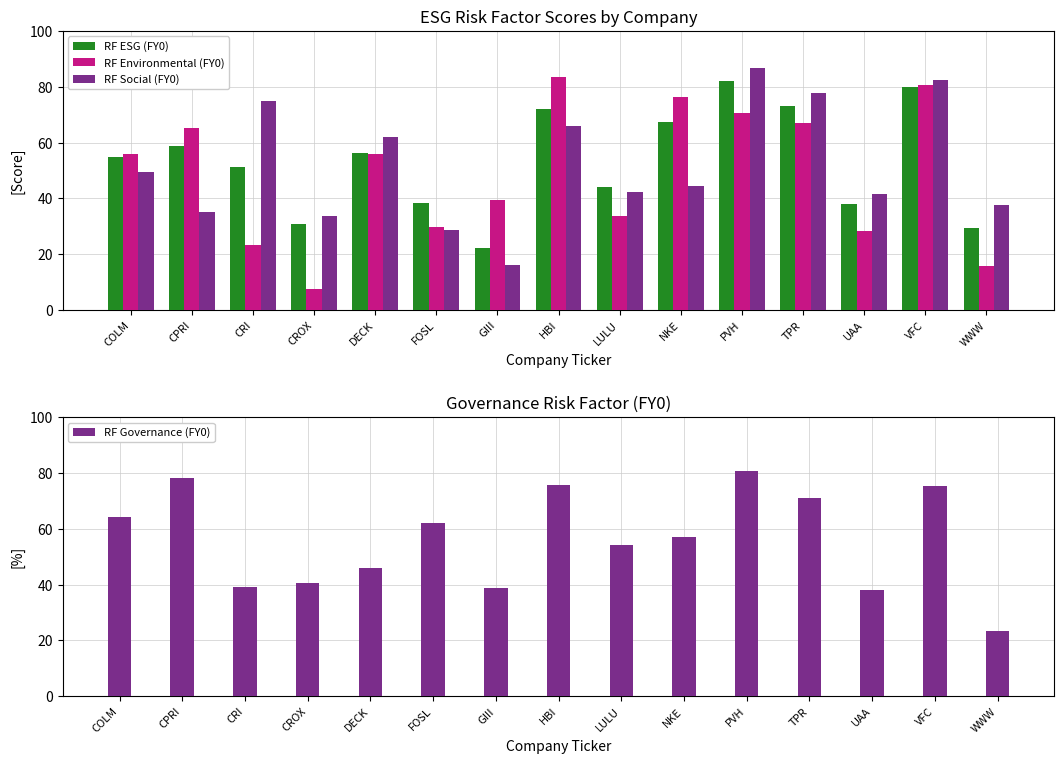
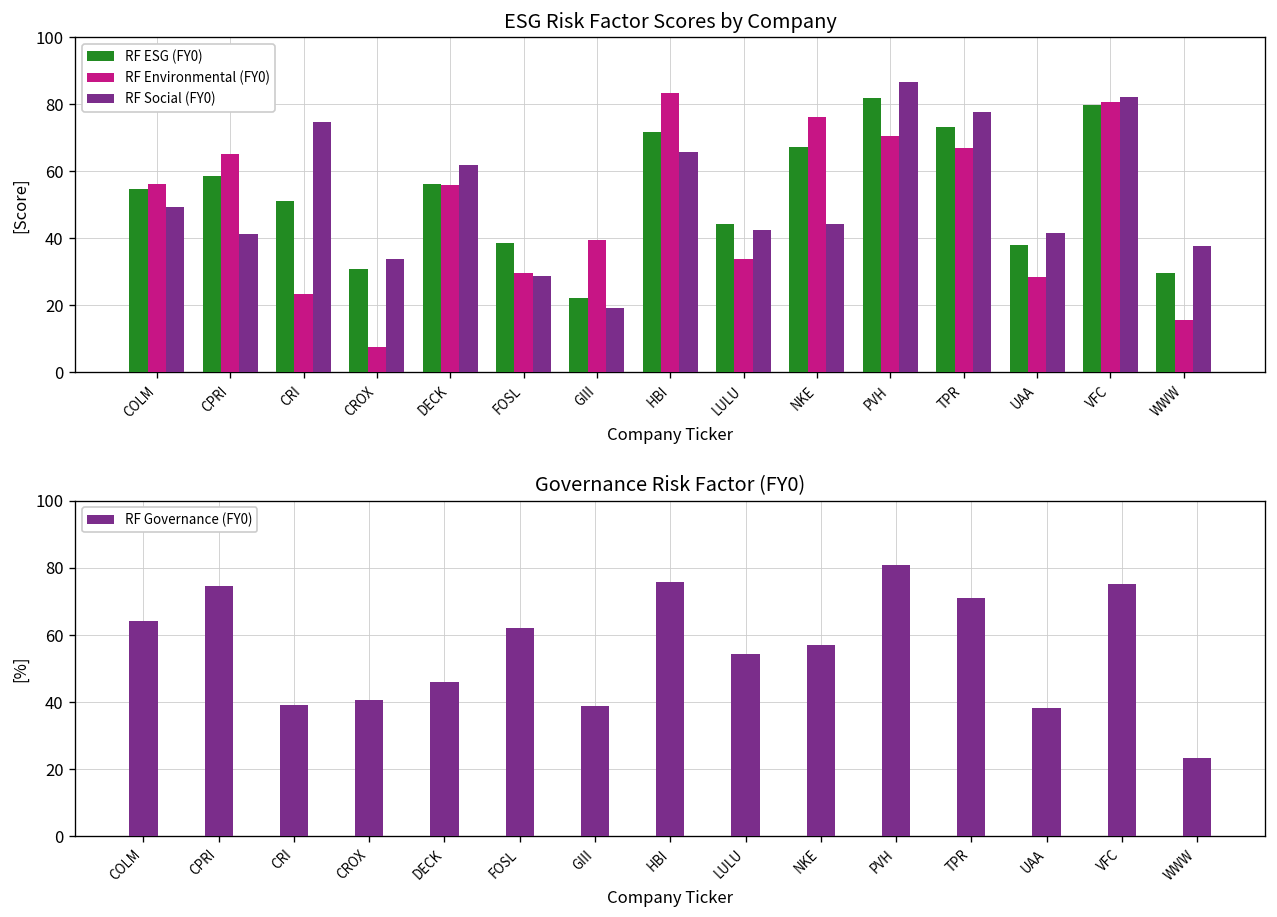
  {
    "ESG Risk Factor Scores by Company": {
      "RF ESG (FY0)": {
        "COLM": 55,
        "CPRI": 59,
        "CRI": 51,
        "CROX": 31,
        "DECK": 56,
        "FOSL": 39,
        "GIII": 22,
        "HBI": 72,
        "LULU": 44,
        "NKE": 67,
        "PVH": 82,
        "TPR": 73,
        "UAA": 38,
        "VFC": 80,
        "WWW": 30
      },
      "RF Environmental (FY0)": {
        "COLM": 56,
        "CPRI": 65,
        "CRI": 23,
        "CROX": 8,
        "DECK": 56,
        "FOSL": 30,
        "GIII": 40,
        "HBI": 83,
        "LULU": 34,
        "NKE": 76,
        "PVH": 71,
        "TPR": 67,
        "UAA": 28,
        "VFC": 81,
        "WWW": 16
      },
      "RF Social (FY0)": {
        "COLM": 49,
-       "CPRI": 35,
+       "CPRI": 41,
        "CRI": 75,
        "CROX": 34,
        "DECK": 62,
        "FOSL": 29,
-       "GIII": 16,
+       "GIII": 19,
        "HBI": 66,
        "LULU": 42,
        "NKE": 44,
        "PVH": 87,
        "TPR": 78,
        "UAA": 42,
        "VFC": 82,
        "WWW": 38
      }
    },
    "Governance Risk Factor (FY0)": {
      "COLM": 64,
-     "CPRI": 78,
+     "CPRI": 75,
      "CRI": 39,
      "CROX": 40,
      "DECK": 46,
      "FOSL": 62,
      "GIII": 39,
      "HBI": 76,
      "LULU": 54,
      "NKE": 57,
      "PVH": 81,
      "TPR": 71,
      "UAA": 38,
      "VFC": 75,
      "WWW": 23
    }
  }
